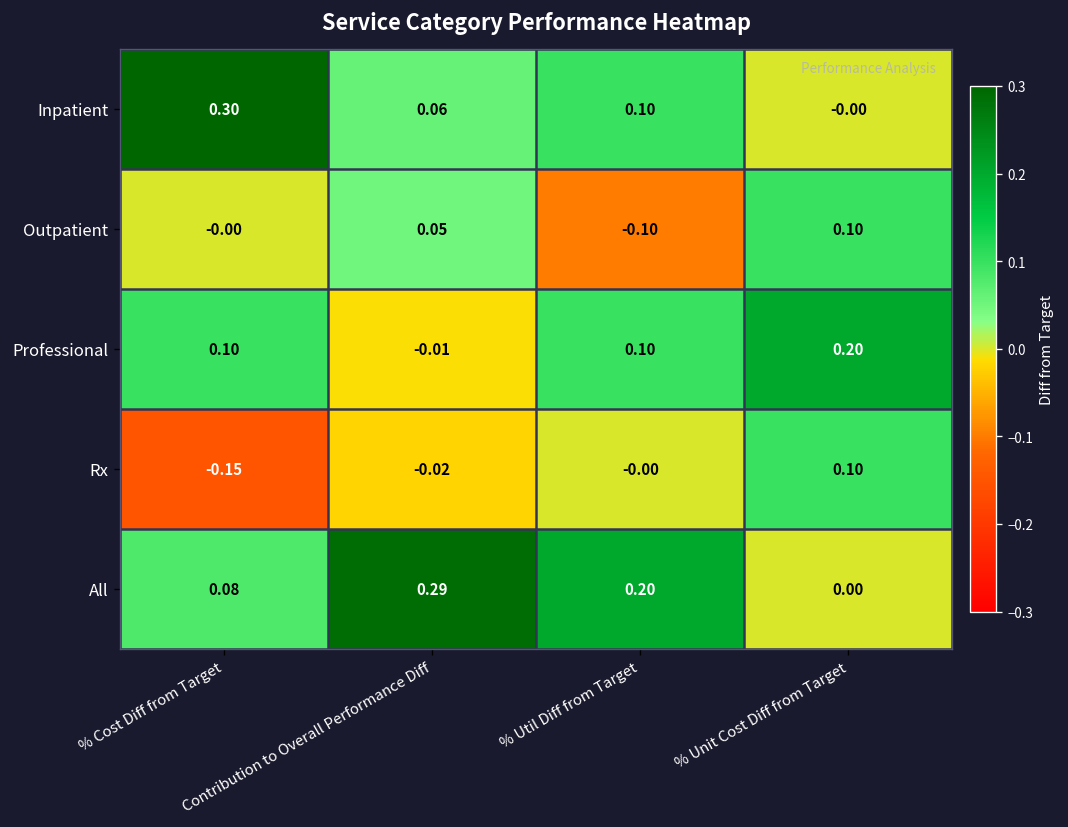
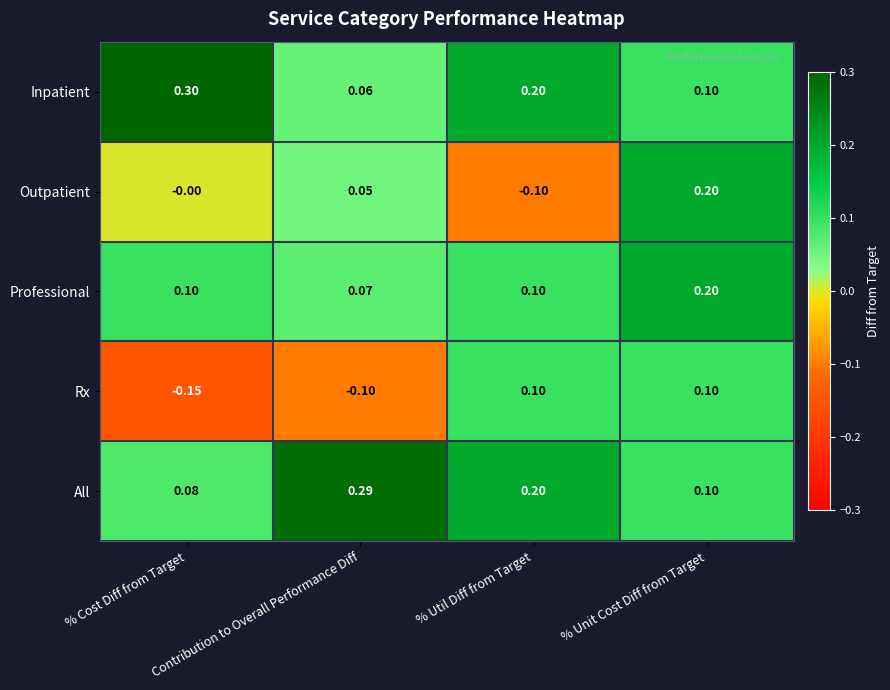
  {
    "Inpatient": {
      "% Cost Diff from Target": 0.30,
      "Contribution to Overall Performance Diff": 0.06,
-     "% Util Diff from Target": 0.10,
-     "% Unit Cost Diff from Target": -0.00
+     "% Util Diff from Target": 0.20,
+     "% Unit Cost Diff from Target": 0.10
    },
    "Outpatient": {
      "% Cost Diff from Target": -0.00,
      "Contribution to Overall Performance Diff": 0.05,
      "% Util Diff from Target": -0.10,
-     "% Unit Cost Diff from Target": 0.10
+     "% Unit Cost Diff from Target": 0.20
    },
    "Professional": {
      "% Cost Diff from Target": 0.10,
-     "Contribution to Overall Performance Diff": -0.01,
+     "Contribution to Overall Performance Diff": 0.07,
      "% Util Diff from Target": 0.10,
      "% Unit Cost Diff from Target": 0.20
    },
    "Rx": {
      "% Cost Diff from Target": -0.15,
-     "Contribution to Overall Performance Diff": -0.02,
-     "% Util Diff from Target": -0.00,
+     "Contribution to Overall Performance Diff": -0.10,
+     "% Util Diff from Target": 0.10,
      "% Unit Cost Diff from Target": 0.10
    },
    "All": {
      "% Cost Diff from Target": 0.08,
      "Contribution to Overall Performance Diff": 0.29,
      "% Util Diff from Target": 0.20,
-     "% Unit Cost Diff from Target": 0.00
+     "% Unit Cost Diff from Target": 0.10
    }
  }
